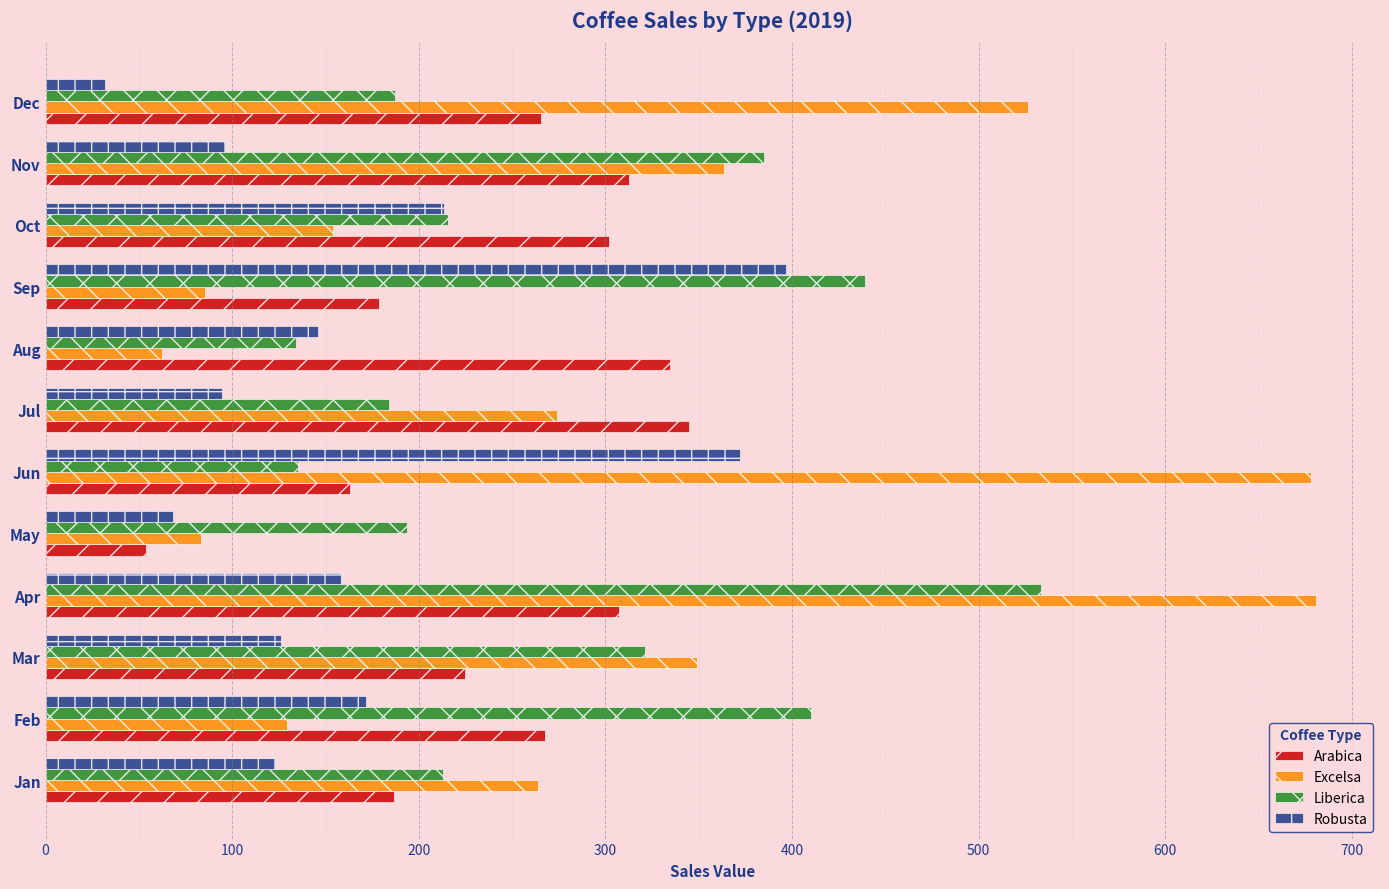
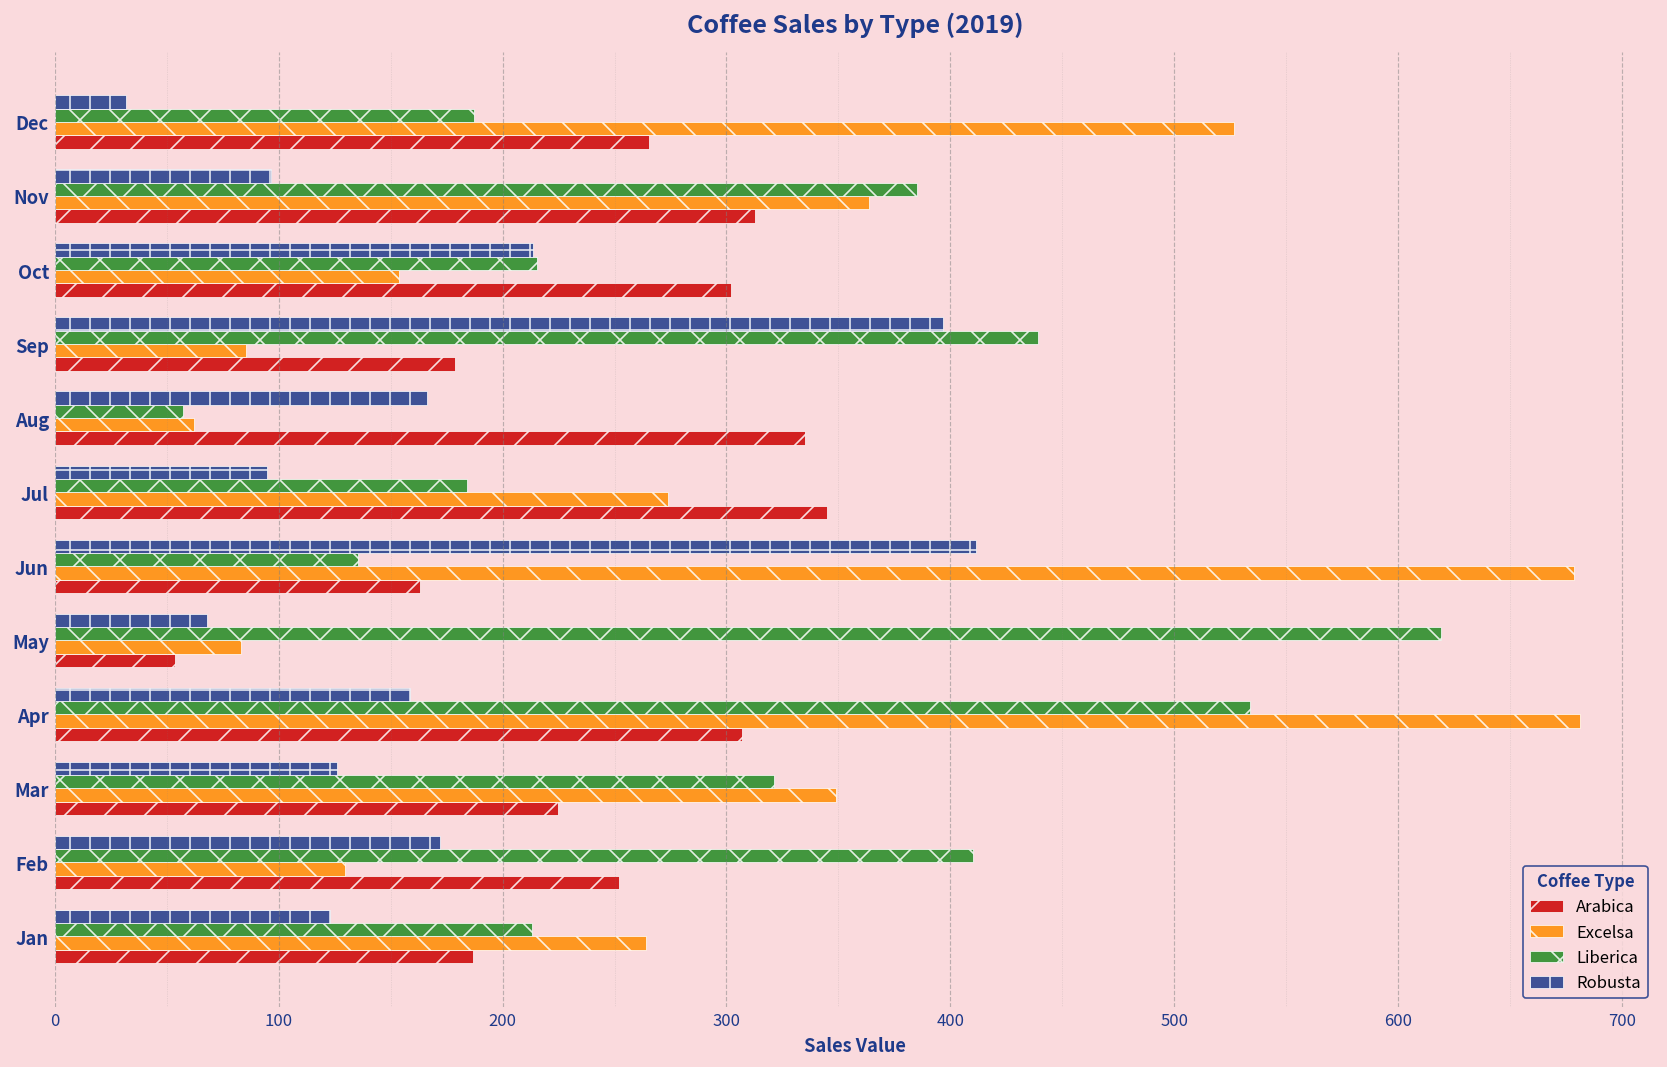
  {
    "Arabica": {
      "Dec": 266,
      "Nov": 313,
      "Oct": 302,
      "Sep": 179,
      "Aug": 335,
      "Jul": 345,
      "Jun": 163,
      "May": 54,
      "Apr": 307,
      "Mar": 225,
-     "Feb": 267,
+     "Feb": 252,
      "Jan": 187
    },
    "Excelsa": {
      "Dec": 527,
      "Nov": 364,
      "Oct": 154,
      "Sep": 85,
      "Aug": 62,
      "Jul": 274,
      "Jun": 678,
      "May": 83,
      "Apr": 681,
      "Mar": 349,
      "Feb": 129,
      "Jan": 264
    },
    "Liberica": {
      "Dec": 187,
      "Nov": 385,
      "Oct": 216,
      "Sep": 439,
-     "Aug": 134,
+     "Aug": 57,
      "Jul": 184,
      "Jun": 136,
-     "May": 194,
+     "May": 619,
      "Apr": 534,
      "Mar": 321,
      "Feb": 410,
      "Jan": 213
    },
    "Robusta": {
      "Dec": 32,
      "Nov": 96,
      "Oct": 214,
      "Sep": 397,
-     "Aug": 146,
+     "Aug": 166,
      "Jul": 95,
-     "Jun": 372,
+     "Jun": 411,
      "May": 68,
      "Apr": 159,
      "Mar": 126,
      "Feb": 172,
      "Jan": 123
    }
  }
